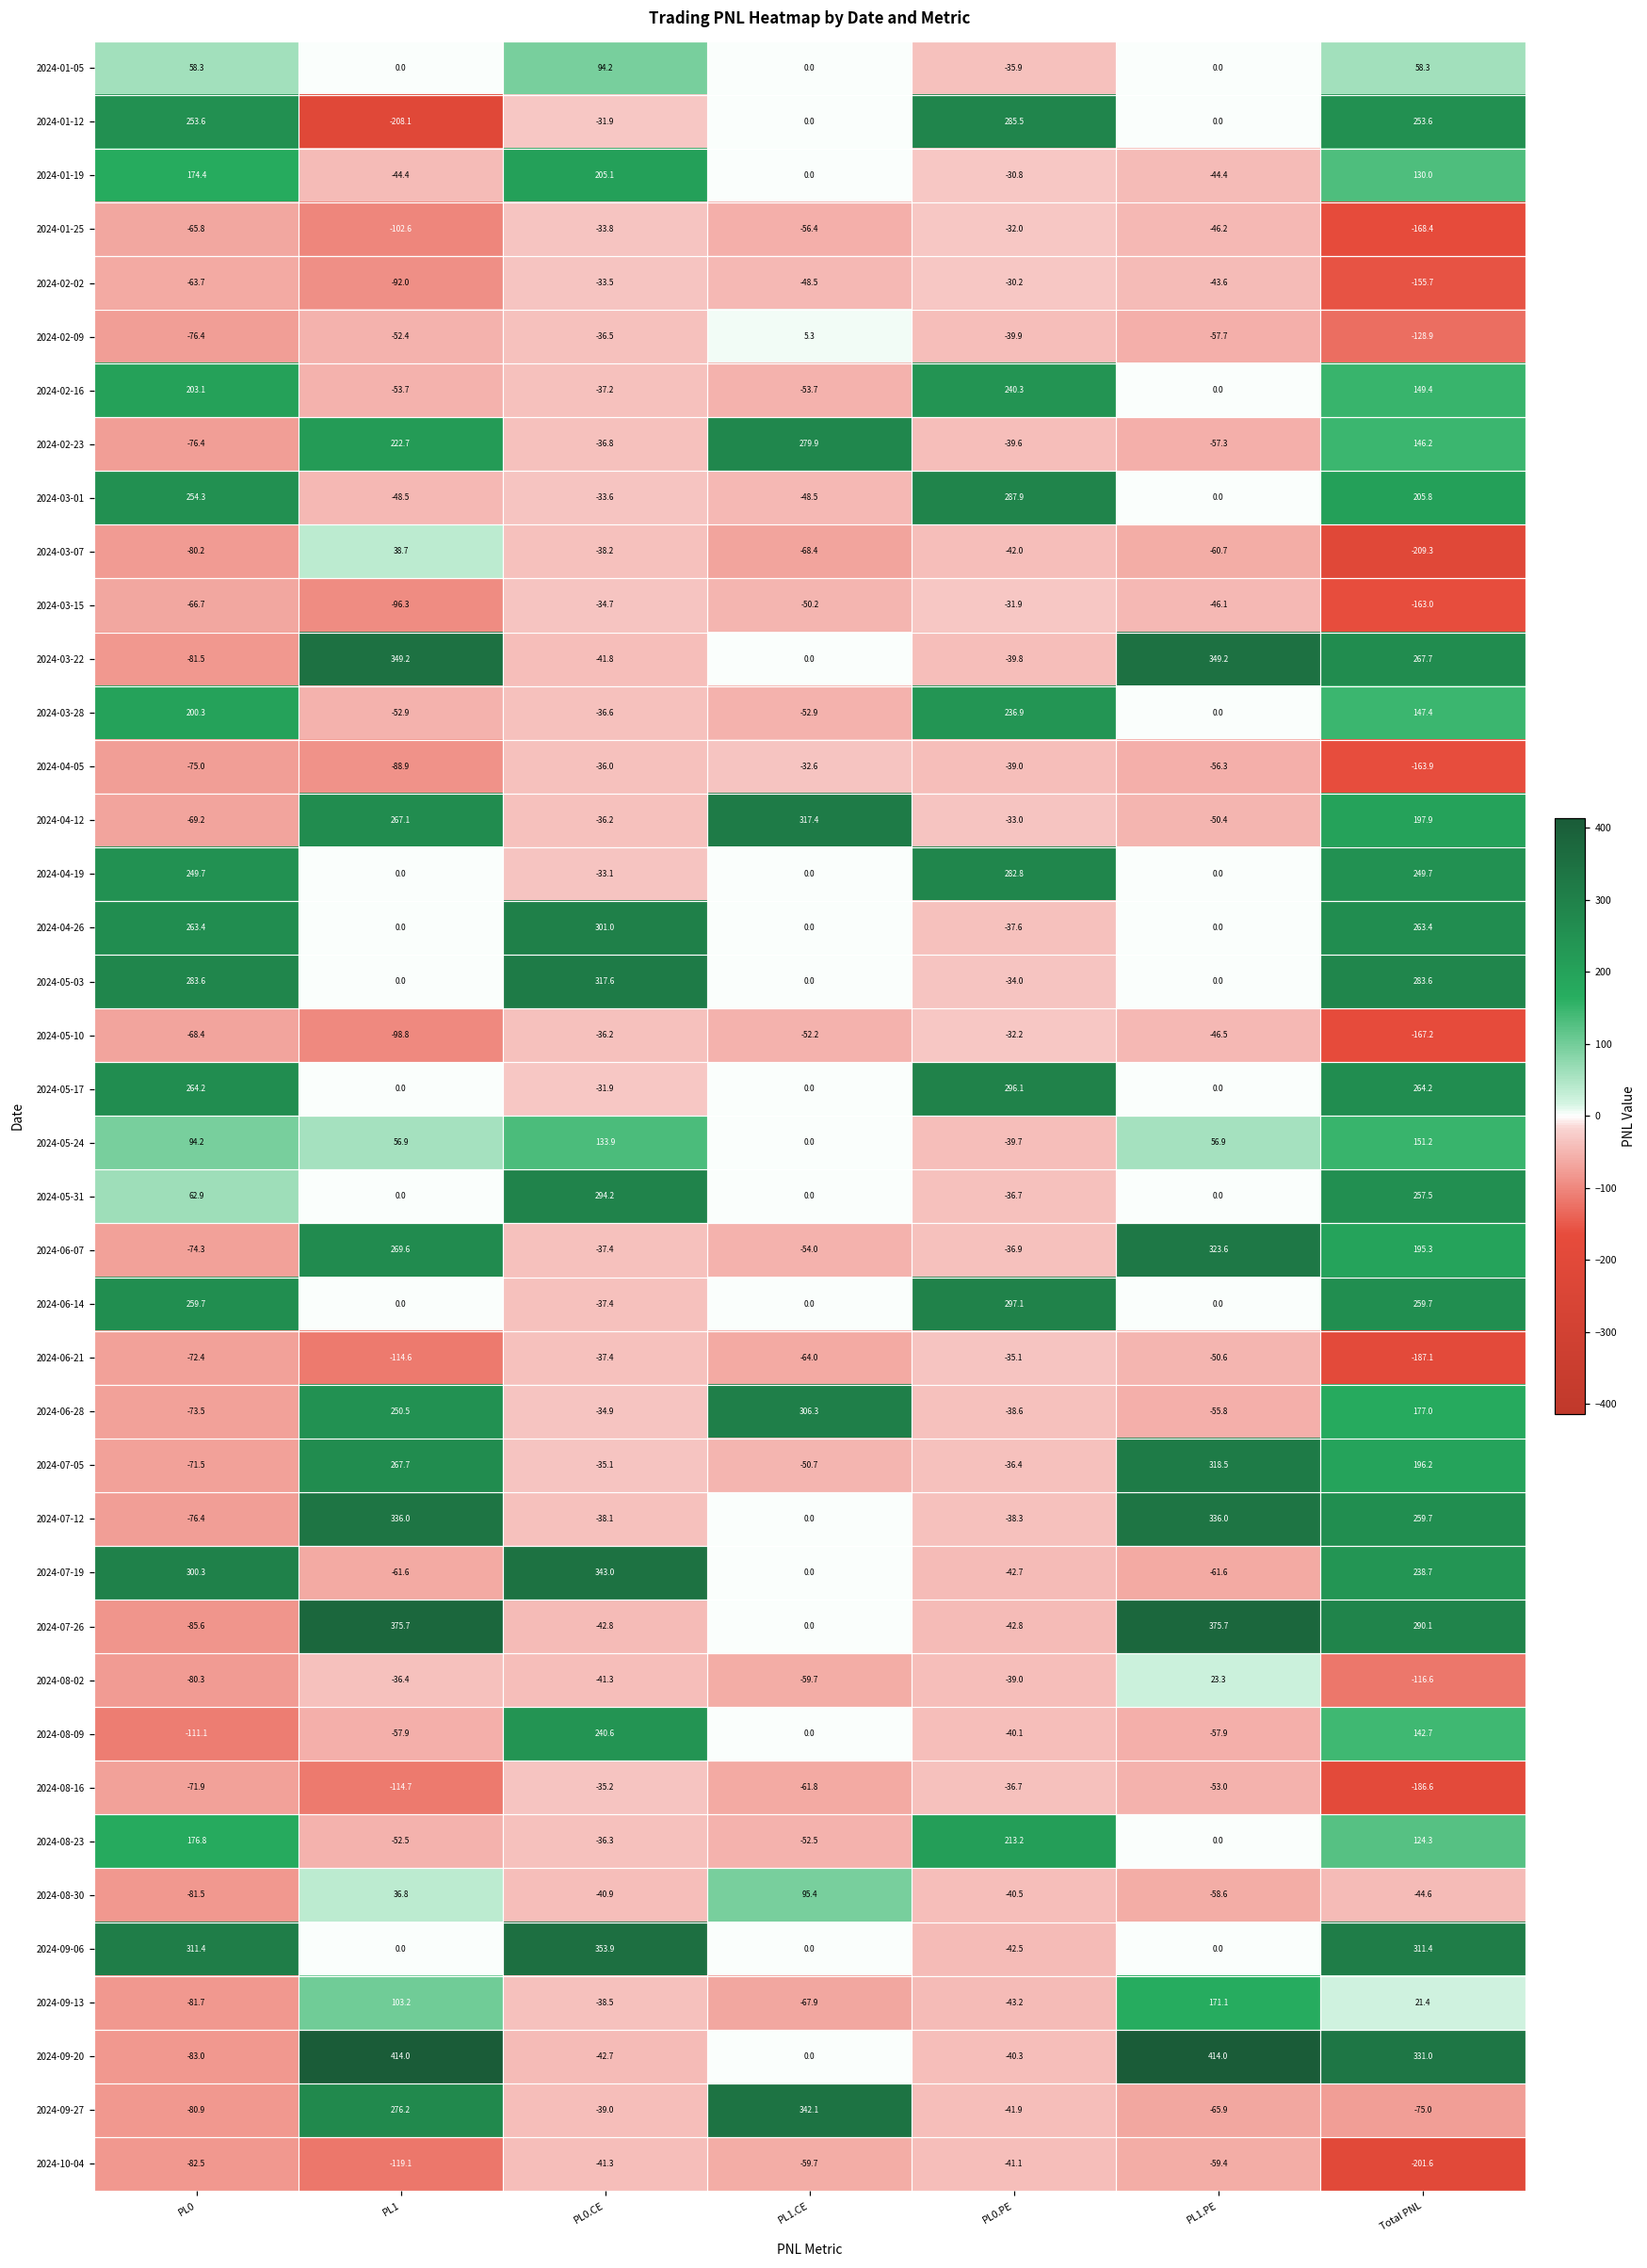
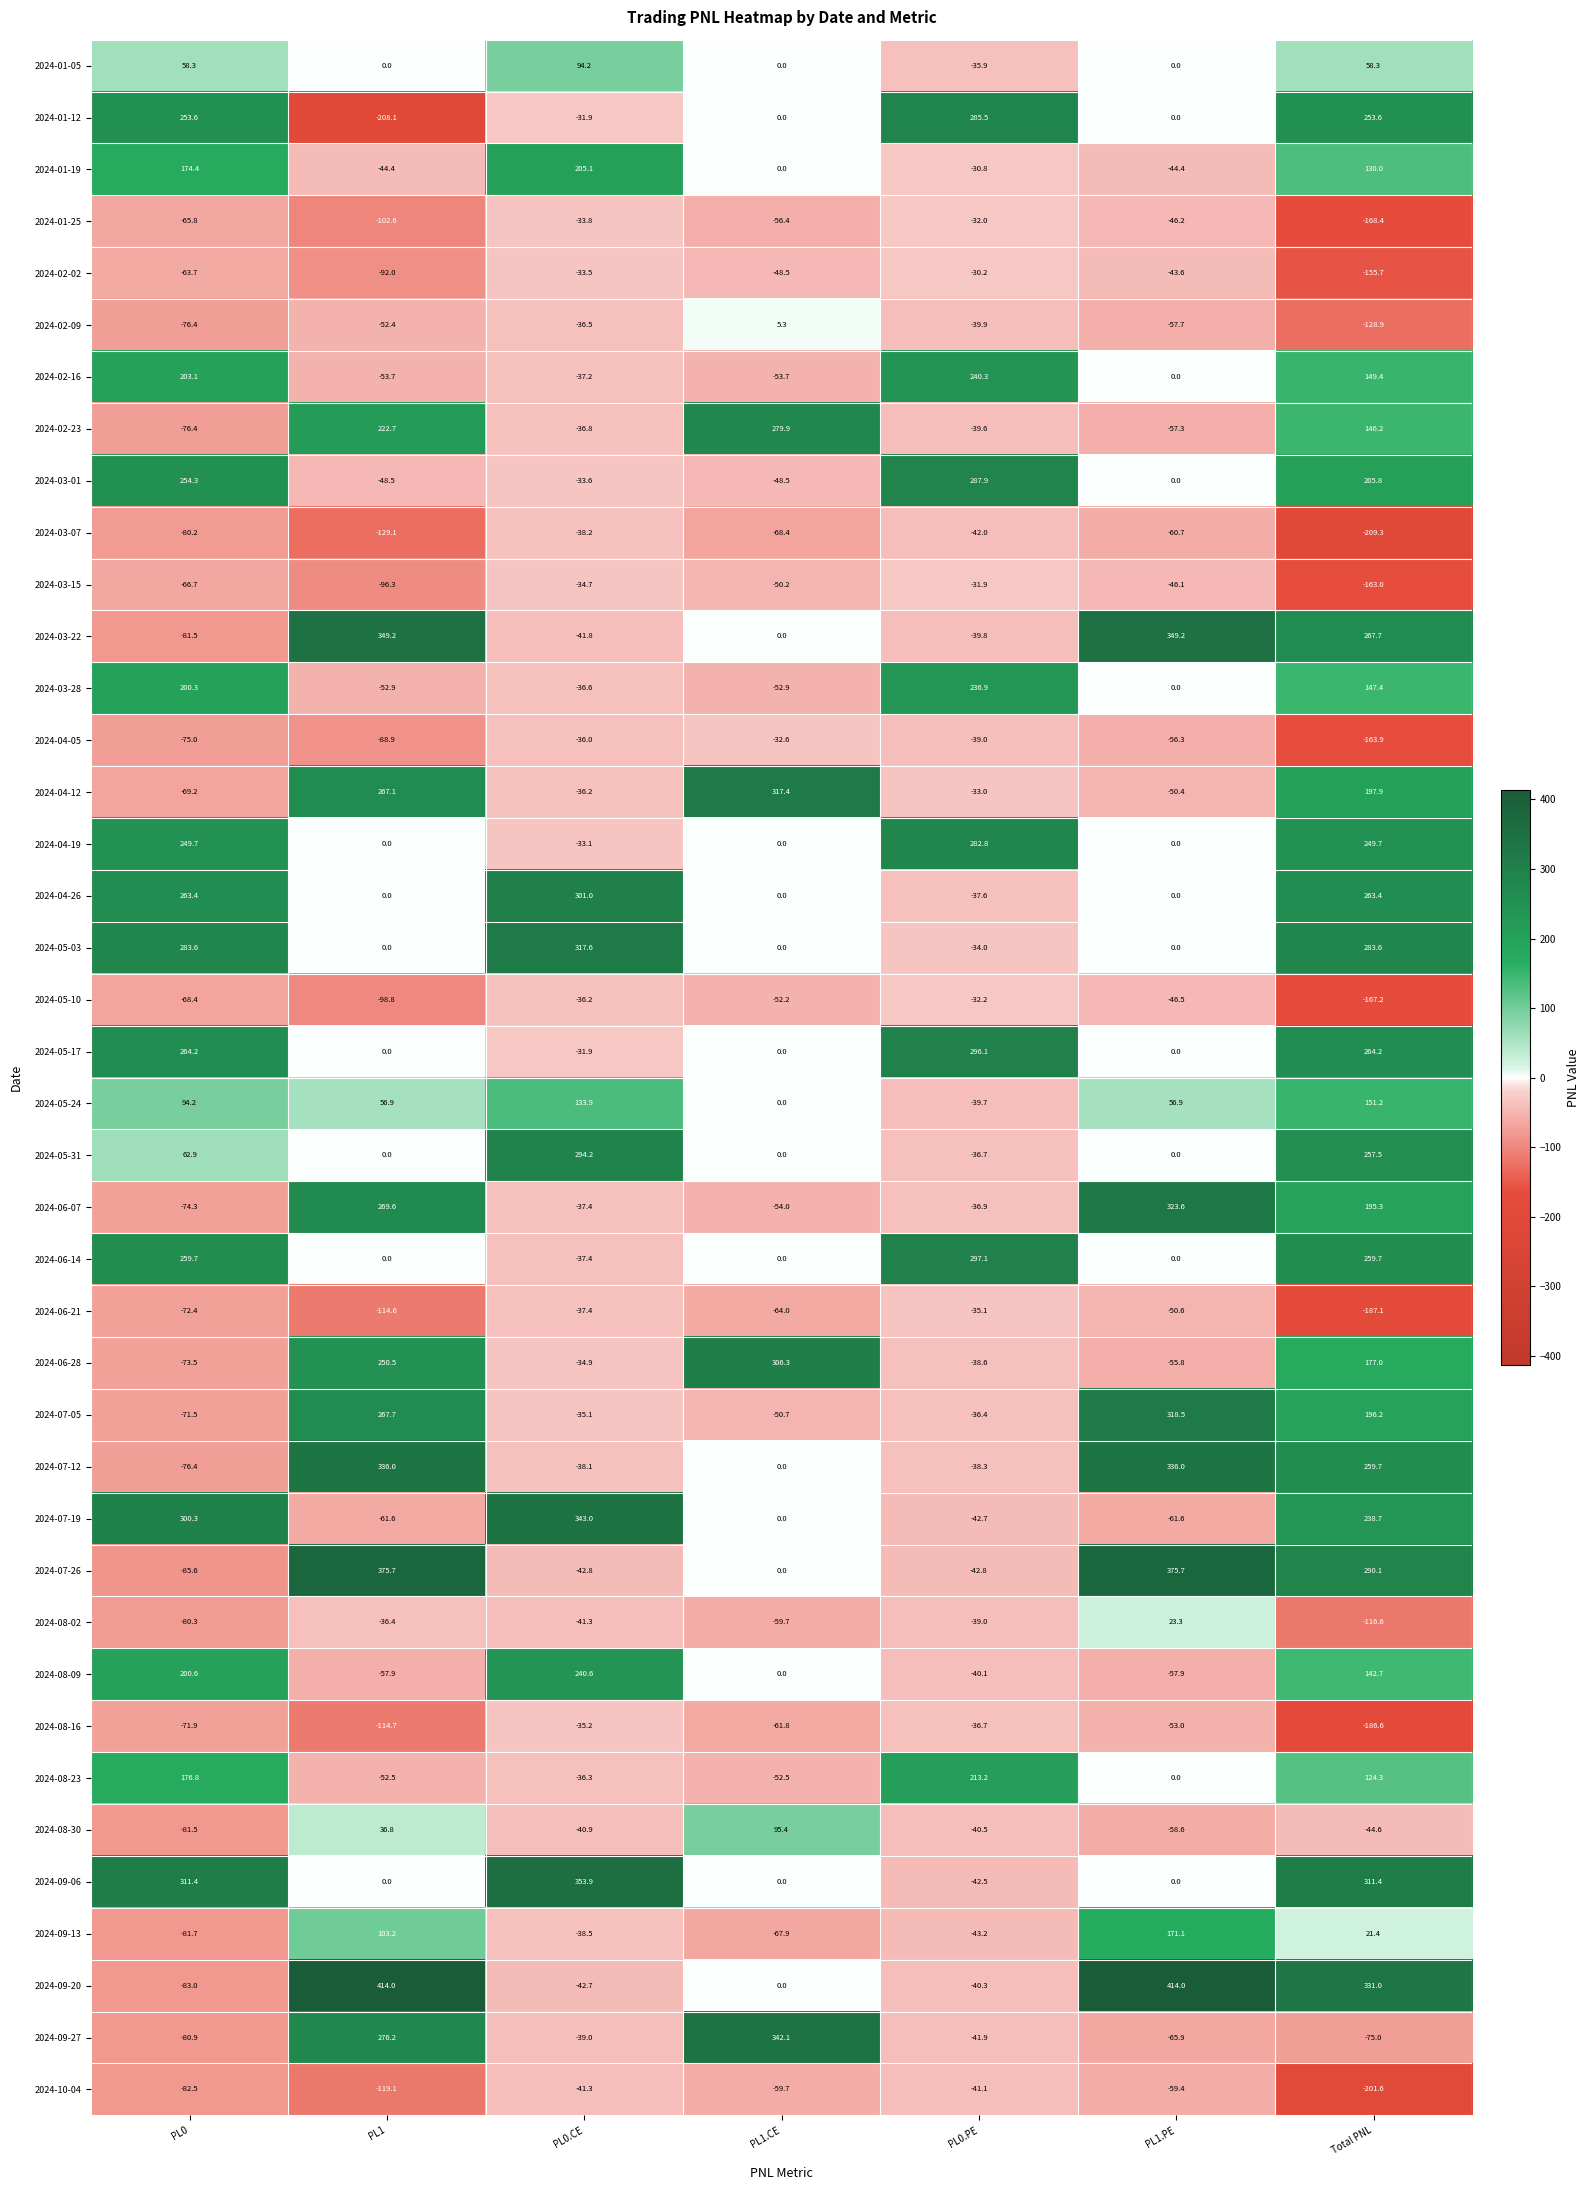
  {
    "2024-03-07": {
      "PL0": -80.2,
-     "PL1": 38.7,
+     "PL1": -129.1,
      "PL0.CE": -38.2,
      "PL1.CE": -68.4,
      "PL0.PE": -42.0,
      "PL1.PE": -60.7,
      "Total PNL": -209.3
    },
    "2024-08-09": {
-     "PL0": -111.1,
+     "PL0": 200.6,
      "PL1": -57.9,
      "PL0.CE": 240.6,
      "PL1.CE": 0.0,
      "PL0.PE": -40.1,
      "PL1.PE": -57.9,
      "Total PNL": 142.7
    }
  }
